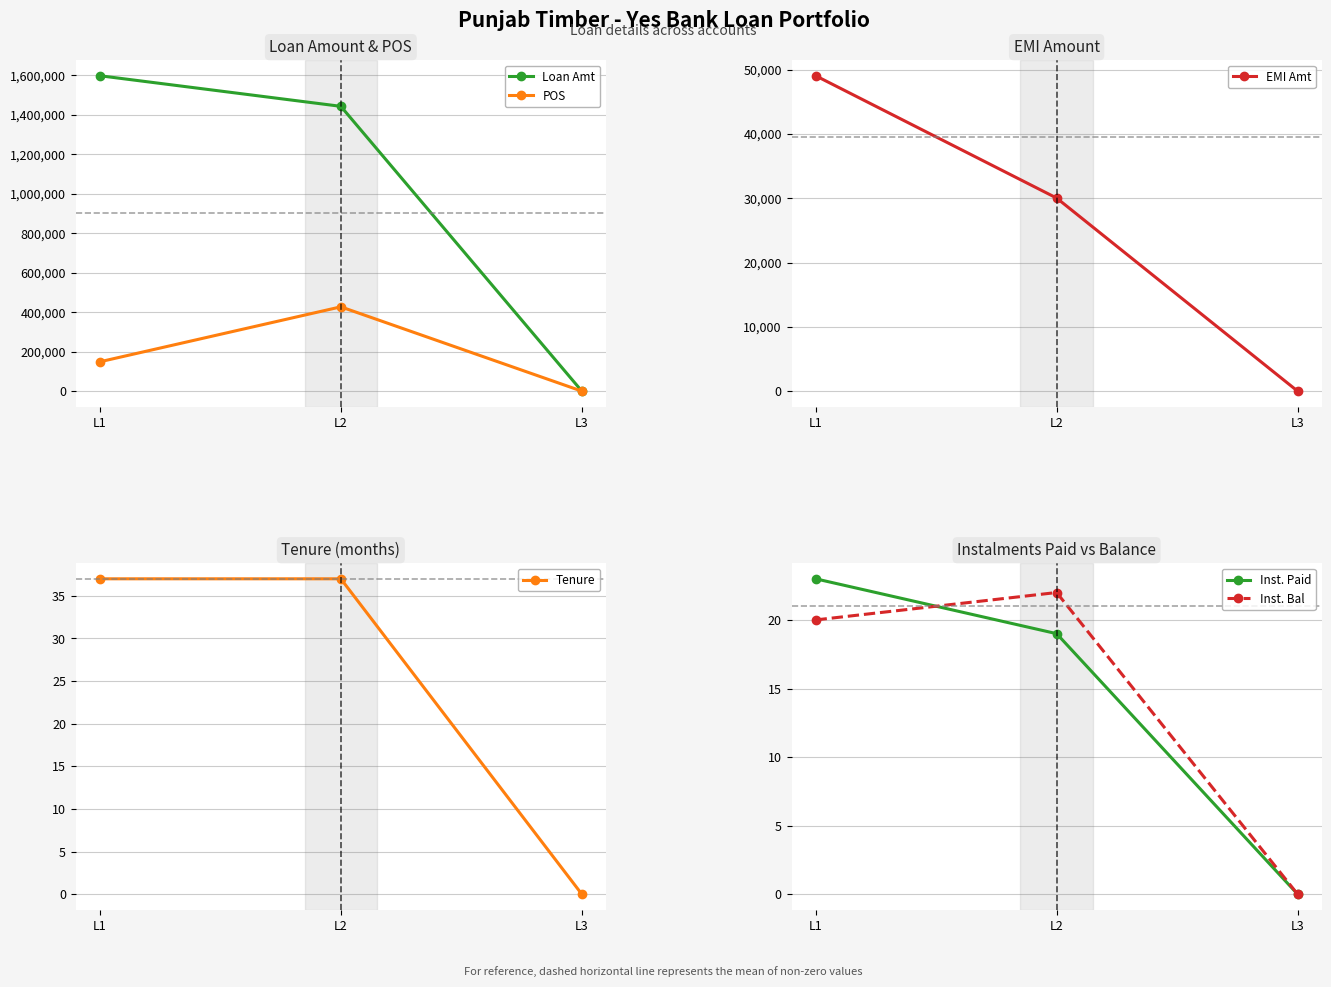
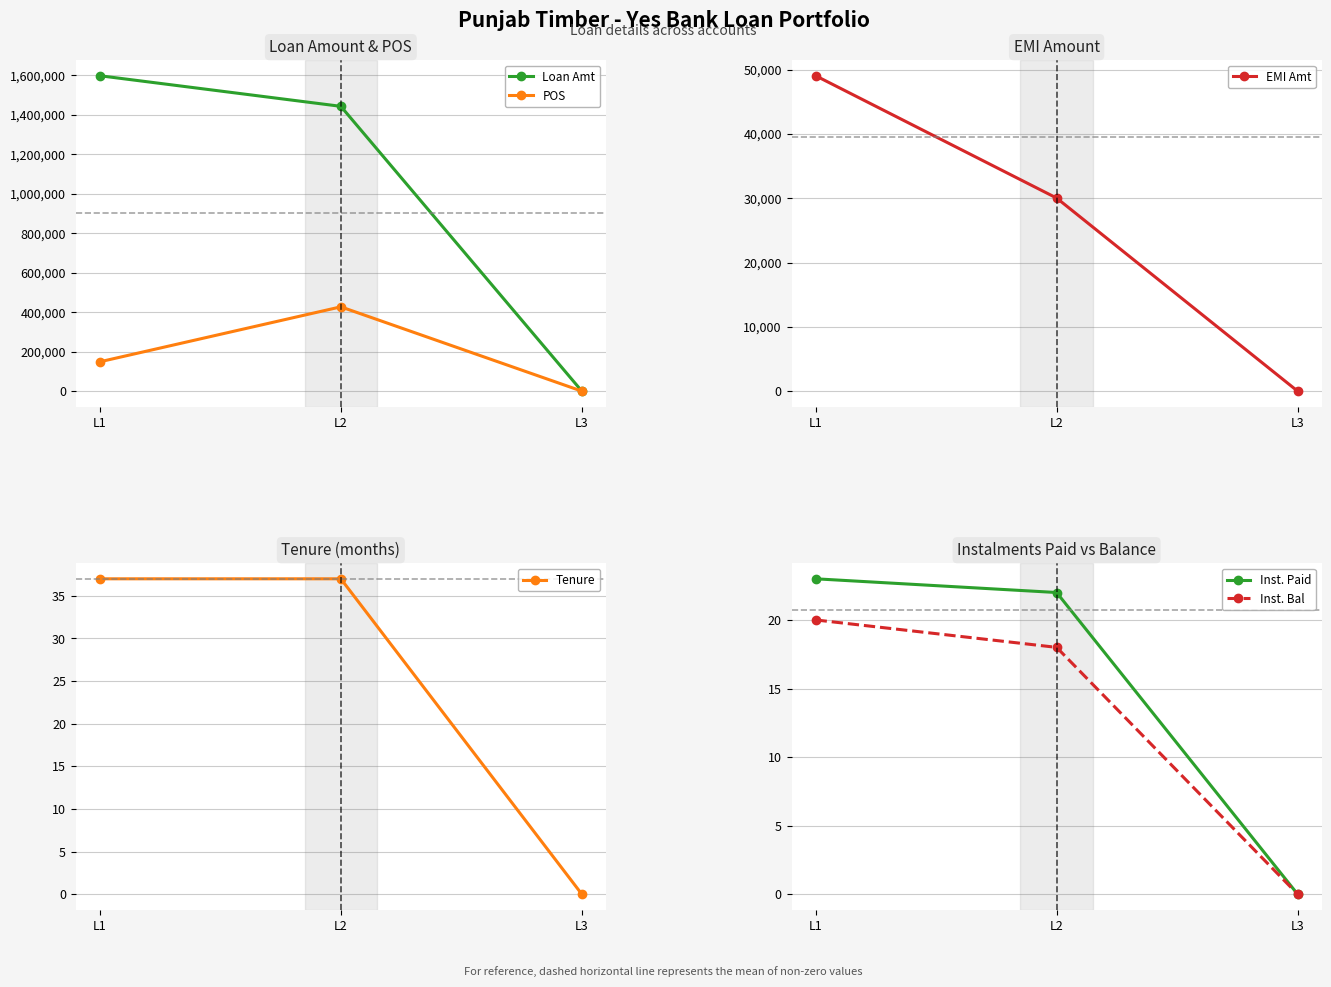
  {
    "Loan Amount & POS": {
      "Loan Amt": {
        "L1": "1,600,000",
        "L2": "1,440,000"
      },
      "POS": {
        "L1": "150,000",
        "L2": "430,000"
      }
    },
    "EMI Amount": {
      "L1": "49,000",
      "L2": "30,000",
      "L3": "0"
    },
    "Tenure (months)": {
      "L1": "37",
      "L2": "37",
      "L3": "0"
    },
    "Instalments Paid vs Balance": {
      "Inst. Paid": {
        "L1": "23",
-       "L2": "19"
+       "L2": "22"
      },
      "Inst. Bal": {
        "L1": "20",
-       "L2": "22"
+       "L2": "18"
      }
    }
  }
